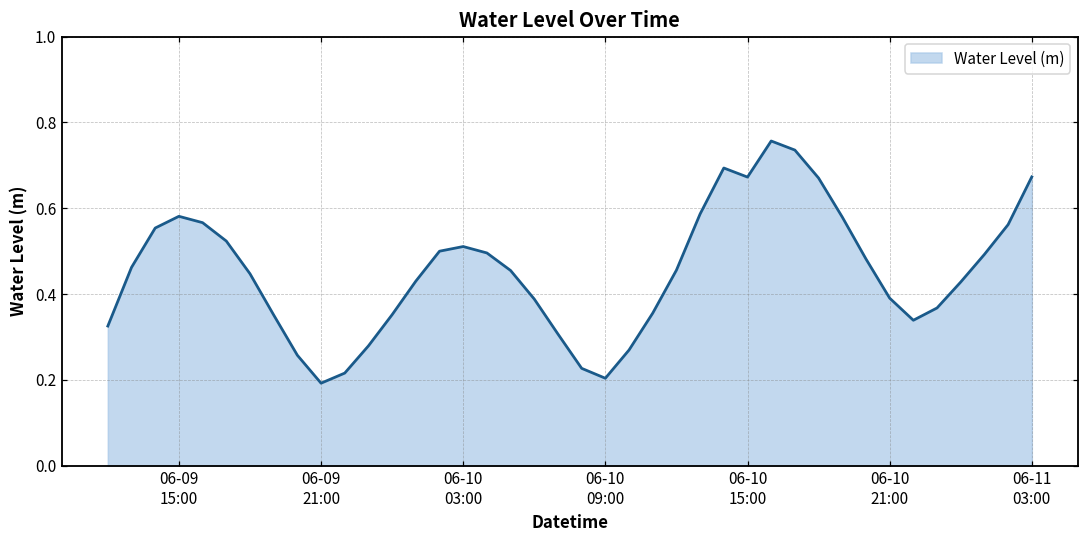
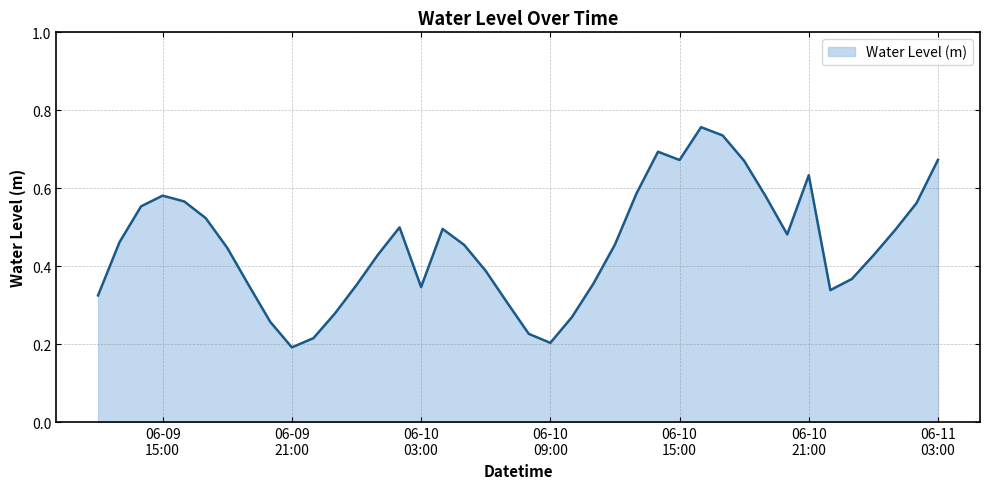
  {
    "06-09 15:00": 0.58,
    "06-09 21:00": 0.19,
-   "06-10 03:00": 0.51,
+   "06-10 03:00": 0.35,
    "06-10 09:00": 0.20,
    "06-10 15:00": 0.67,
-   "06-10 21:00": 0.39,
+   "06-10 21:00": 0.63,
    "06-11 03:00": 0.67
  }
